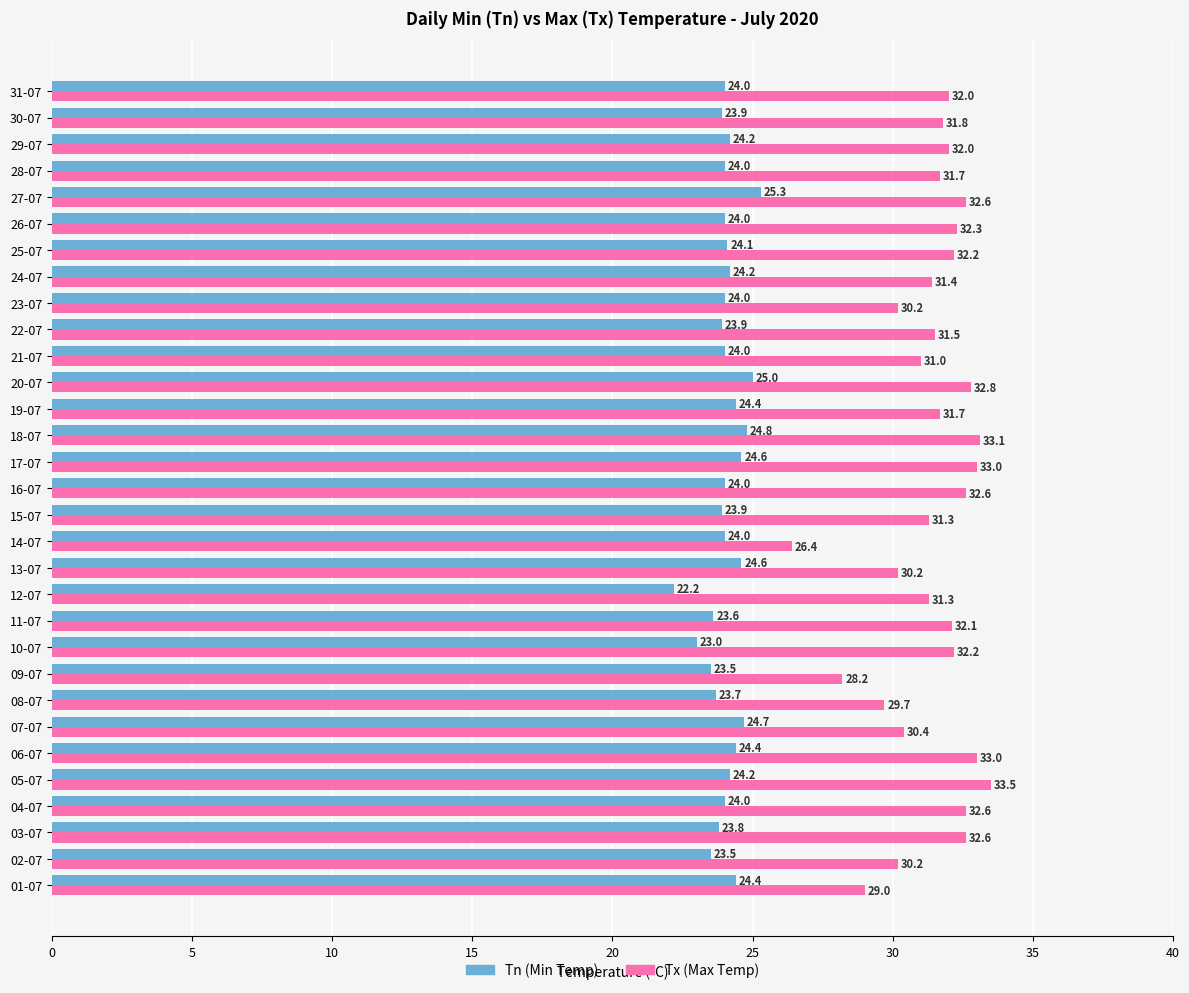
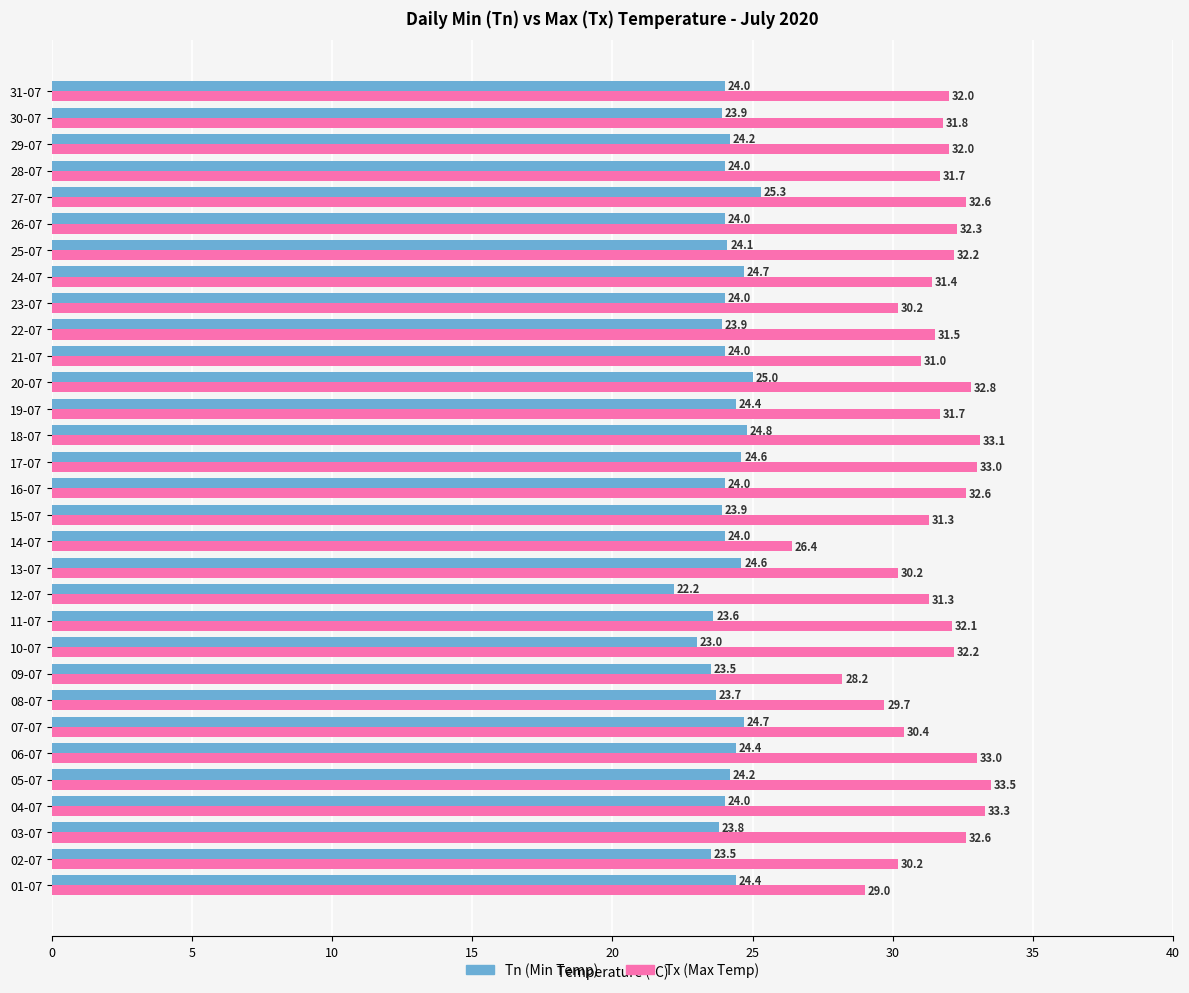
  {
    "Tn (Min Temp)": {
      "31-07": 24.0,
      "30-07": 23.9,
      "29-07": 24.2,
      "28-07": 24.0,
      "27-07": 25.3,
      "26-07": 24.0,
      "25-07": 24.1,
-     "24-07": 24.2,
+     "24-07": 24.7,
      "23-07": 24.0,
      "22-07": 23.9,
      "21-07": 24.0,
      "20-07": 25.0,
      "19-07": 24.4,
      "18-07": 24.8,
      "17-07": 24.6,
      "16-07": 24.0,
      "15-07": 23.9,
      "14-07": 24.0,
      "13-07": 24.6,
      "12-07": 22.2,
      "11-07": 23.6,
      "10-07": 23.0,
      "09-07": 23.5,
      "08-07": 23.7,
      "07-07": 24.7,
      "06-07": 24.4,
      "05-07": 24.2,
      "04-07": 24.0,
      "03-07": 23.8,
      "02-07": 23.5,
      "01-07": 24.4
    },
    "Tx (Max Temp)": {
      "31-07": 32.0,
      "30-07": 31.8,
      "29-07": 32.0,
      "28-07": 31.7,
      "27-07": 32.6,
      "26-07": 32.3,
      "25-07": 32.2,
      "24-07": 31.4,
      "23-07": 30.2,
      "22-07": 31.5,
      "21-07": 31.0,
      "20-07": 32.8,
      "19-07": 31.7,
      "18-07": 33.1,
      "17-07": 33.0,
      "16-07": 32.6,
      "15-07": 31.3,
      "14-07": 26.4,
      "13-07": 30.2,
      "12-07": 31.3,
      "11-07": 32.1,
      "10-07": 32.2,
      "09-07": 28.2,
      "08-07": 29.7,
      "07-07": 30.4,
      "06-07": 33.0,
      "05-07": 33.5,
-     "04-07": 32.6,
+     "04-07": 33.3,
      "03-07": 32.6,
      "02-07": 30.2,
      "01-07": 29.0
    }
  }
